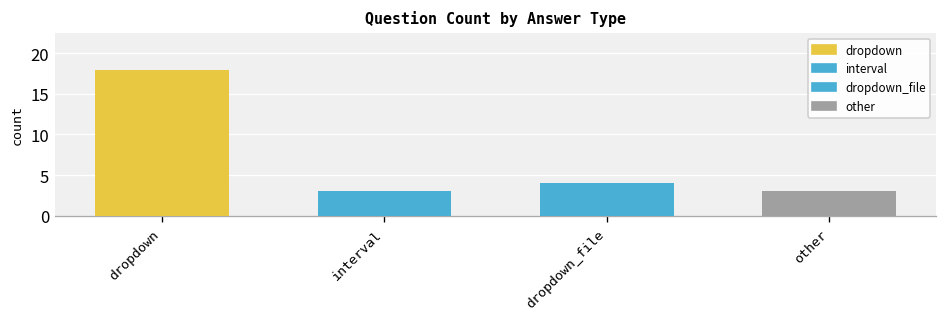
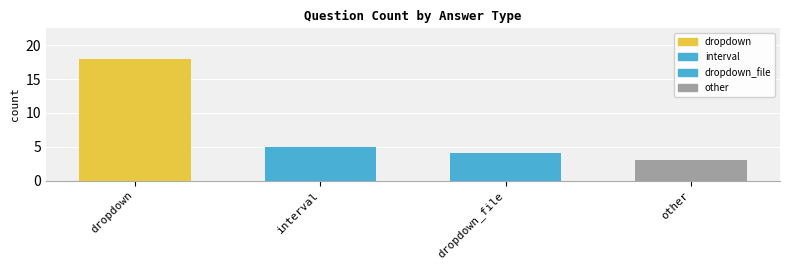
  {
    "dropdown": 18,
-   "interval": 3,
+   "interval": 5,
    "dropdown_file": 4,
    "other": 3
  }
